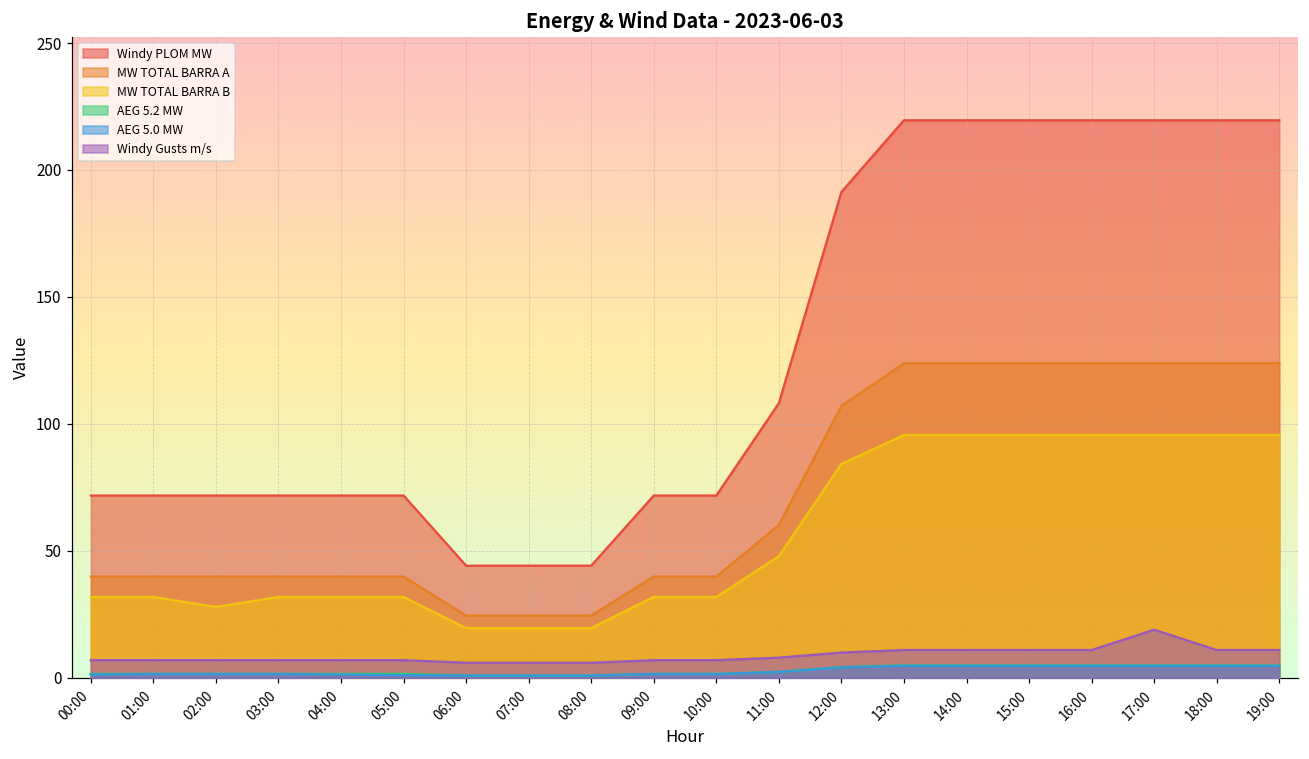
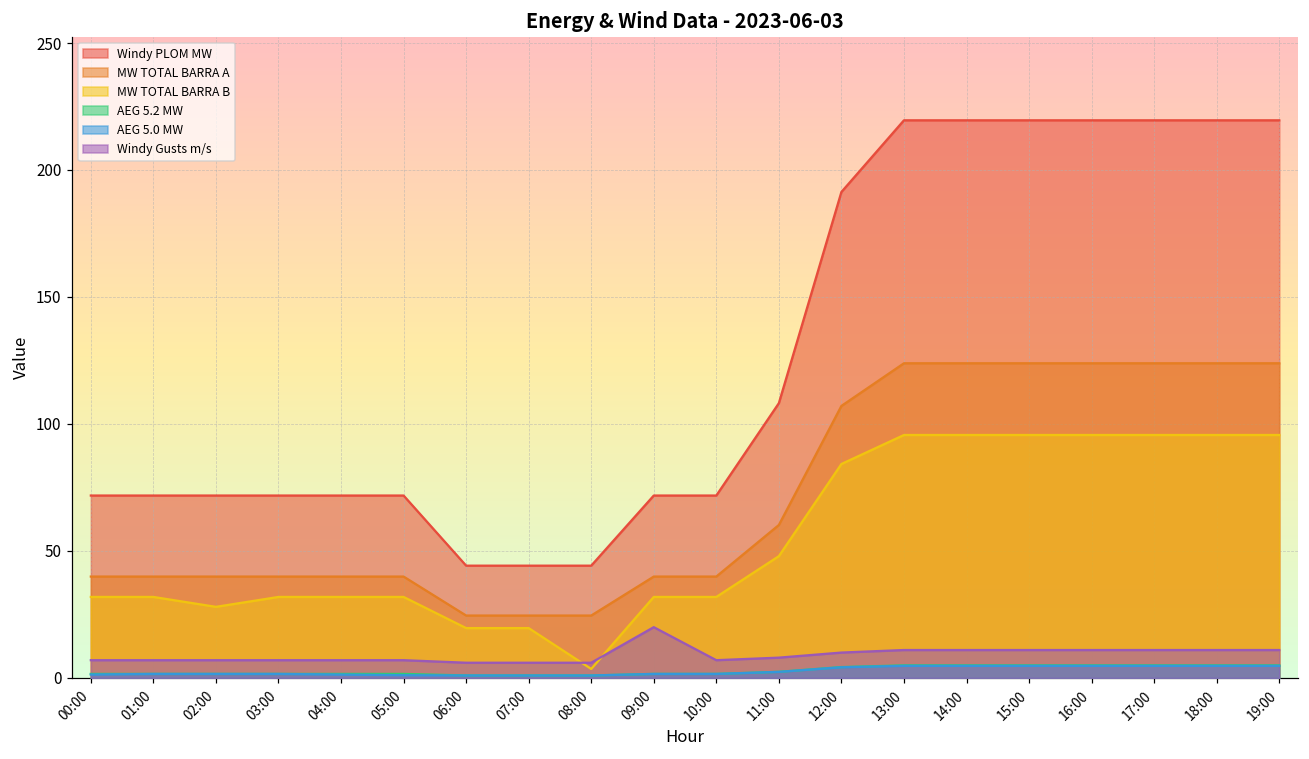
  {
    "MW TOTAL BARRA B": {
      "00:00": 32,
      "01:00": 32,
      "02:00": 28,
      "03:00": 32,
      "04:00": 32,
      "05:00": 32,
      "06:00": 20,
      "07:00": 20,
-     "08:00": 20,
+     "08:00": 4,
      "09:00": 32,
      "10:00": 32,
      "11:00": 48,
      "12:00": 84,
      "13:00": 96,
      "14:00": 96,
      "15:00": 96,
      "16:00": 96,
      "17:00": 96,
      "18:00": 96,
      "19:00": 96
    },
    "Windy Gusts m/s": {
      "00:00": 7,
      "01:00": 7,
      "02:00": 7,
      "03:00": 7,
      "04:00": 7,
      "05:00": 7,
      "06:00": 6,
      "07:00": 6,
      "08:00": 6,
-     "09:00": 7,
+     "09:00": 20,
      "10:00": 7,
      "11:00": 8,
      "12:00": 10,
      "13:00": 11,
      "14:00": 11,
      "15:00": 11,
      "16:00": 11,
-     "17:00": 19,
+     "17:00": 11,
      "18:00": 11,
      "19:00": 11
    }
  }
